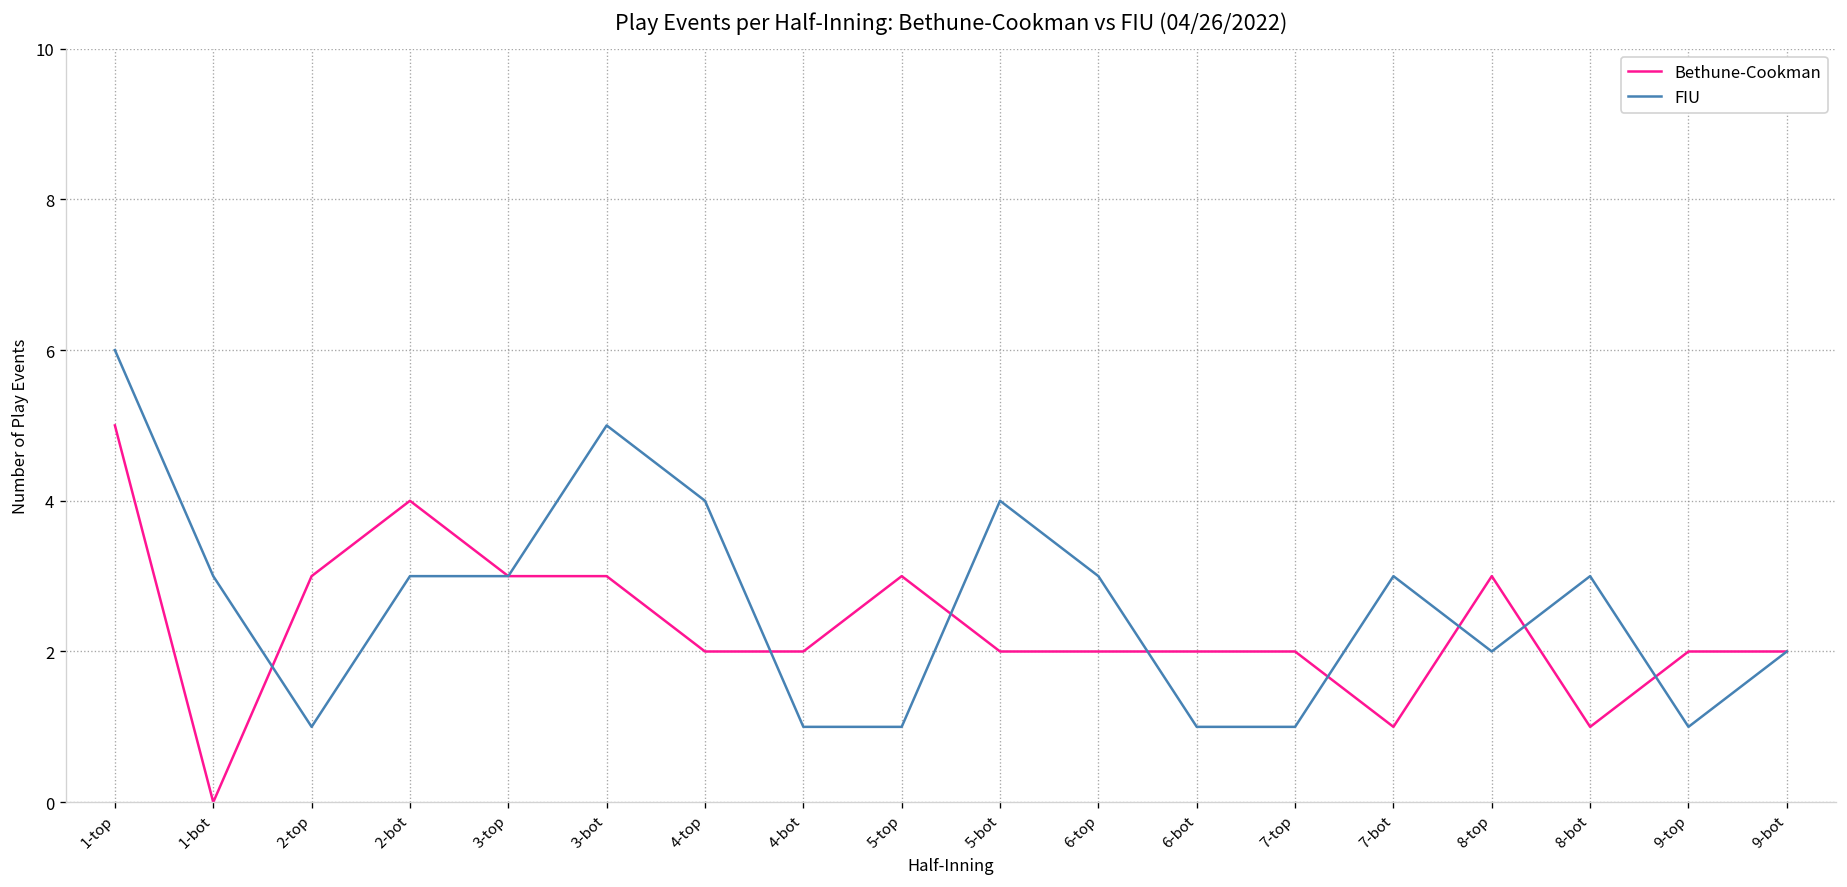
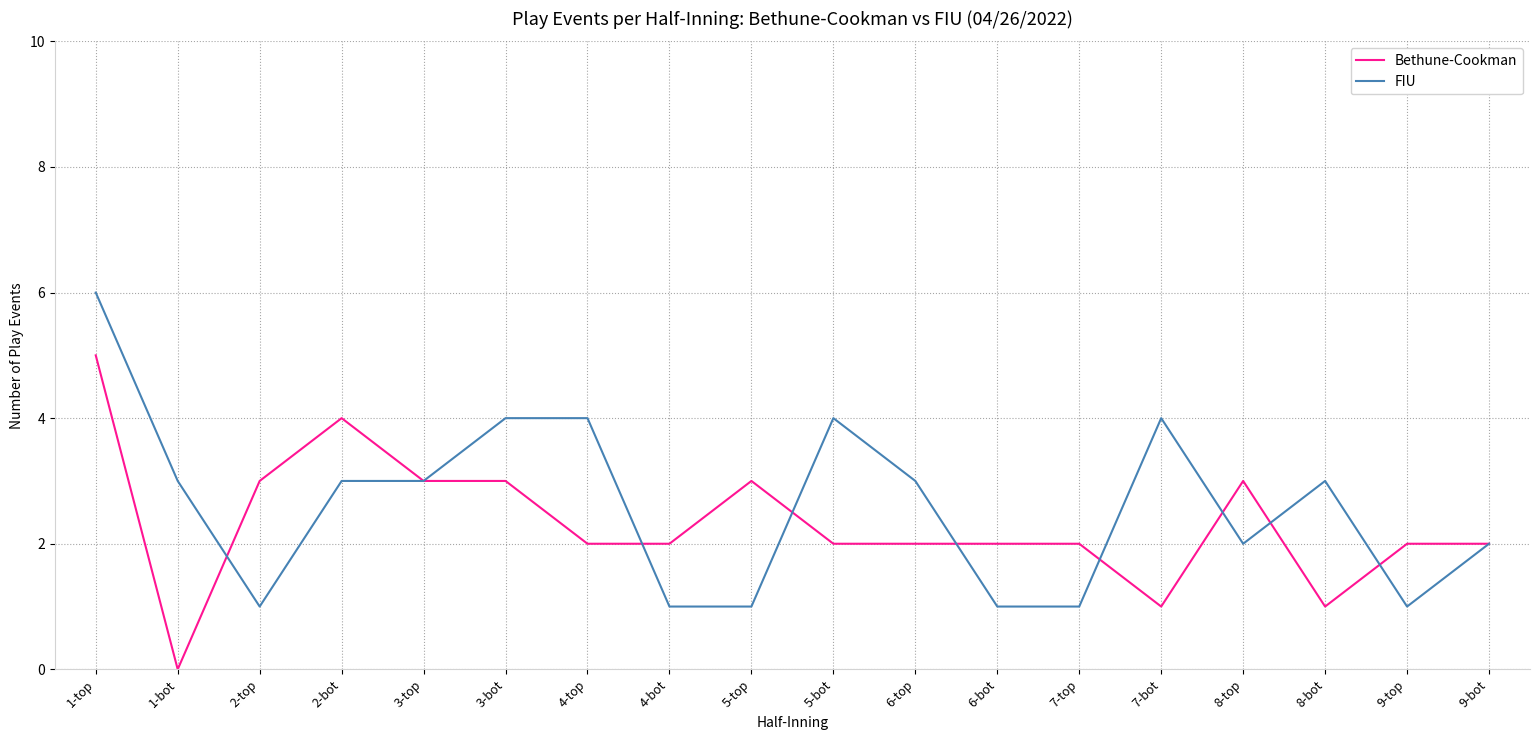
  {
    "Bethune-Cookman": {
      "1-top": 5,
      "1-bot": 0,
      "2-top": 3,
      "2-bot": 4,
      "3-bot": 3,
      "4-top": 2,
      "4-bot": 2,
      "5-top": 3,
      "5-bot": 2,
      "6-top": 2,
      "6-bot": 2,
      "7-top": 2,
      "7-bot": 1,
      "8-top": 3,
      "8-bot": 1,
      "9-top": 2
    },
    "FIU": {
      "1-top": 6,
      "1-bot": 3,
      "2-top": 1,
      "2-bot": 3,
-     "3-bot": 5,
+     "3-bot": 4,
      "4-top": 4,
      "4-bot": 1,
      "5-top": 1,
      "5-bot": 4,
      "6-top": 3,
      "6-bot": 1,
      "7-top": 1,
-     "7-bot": 3,
+     "7-bot": 4,
      "8-top": 2,
      "8-bot": 3,
      "9-top": 1
    }
  }
